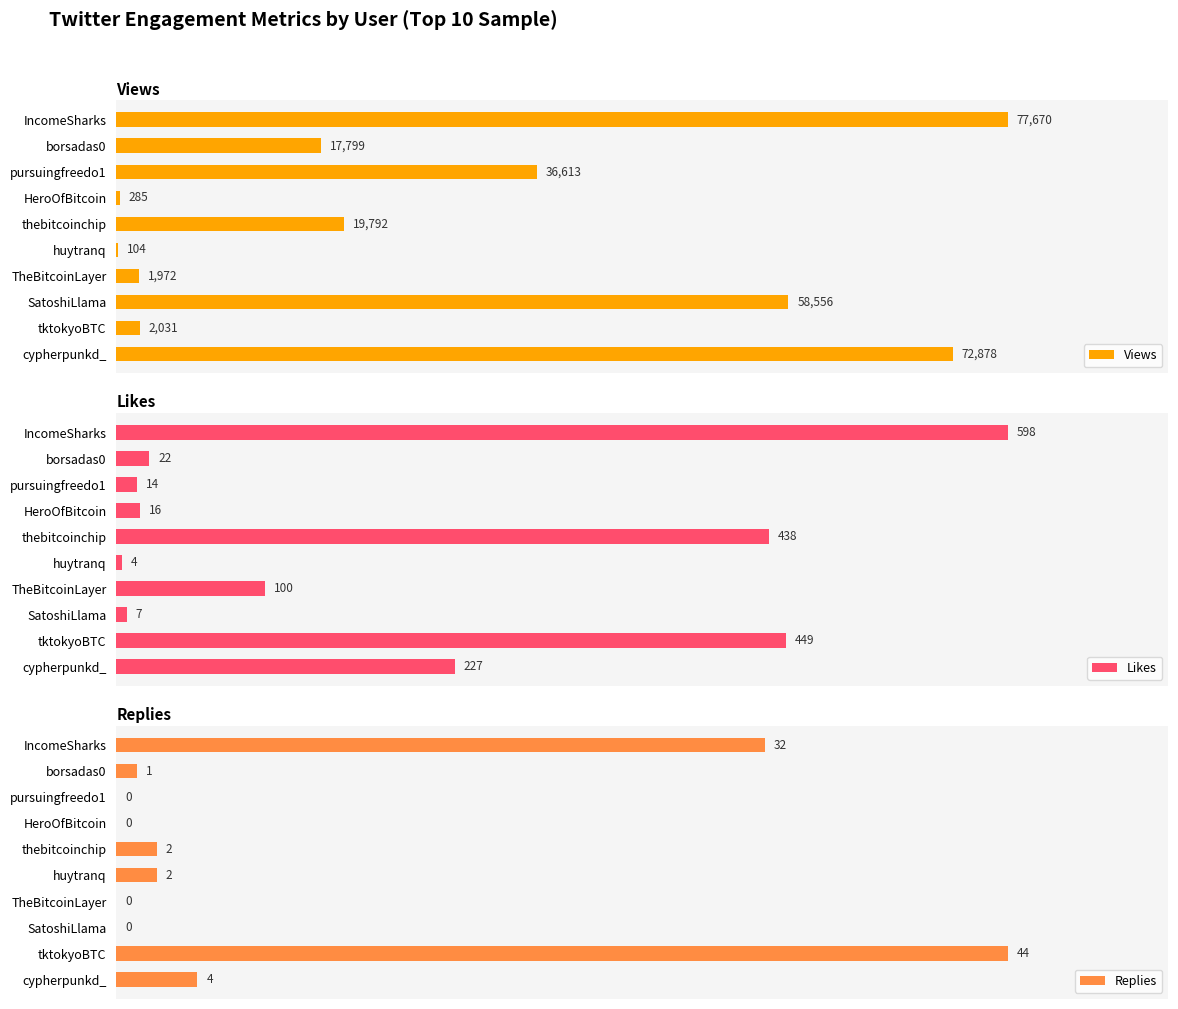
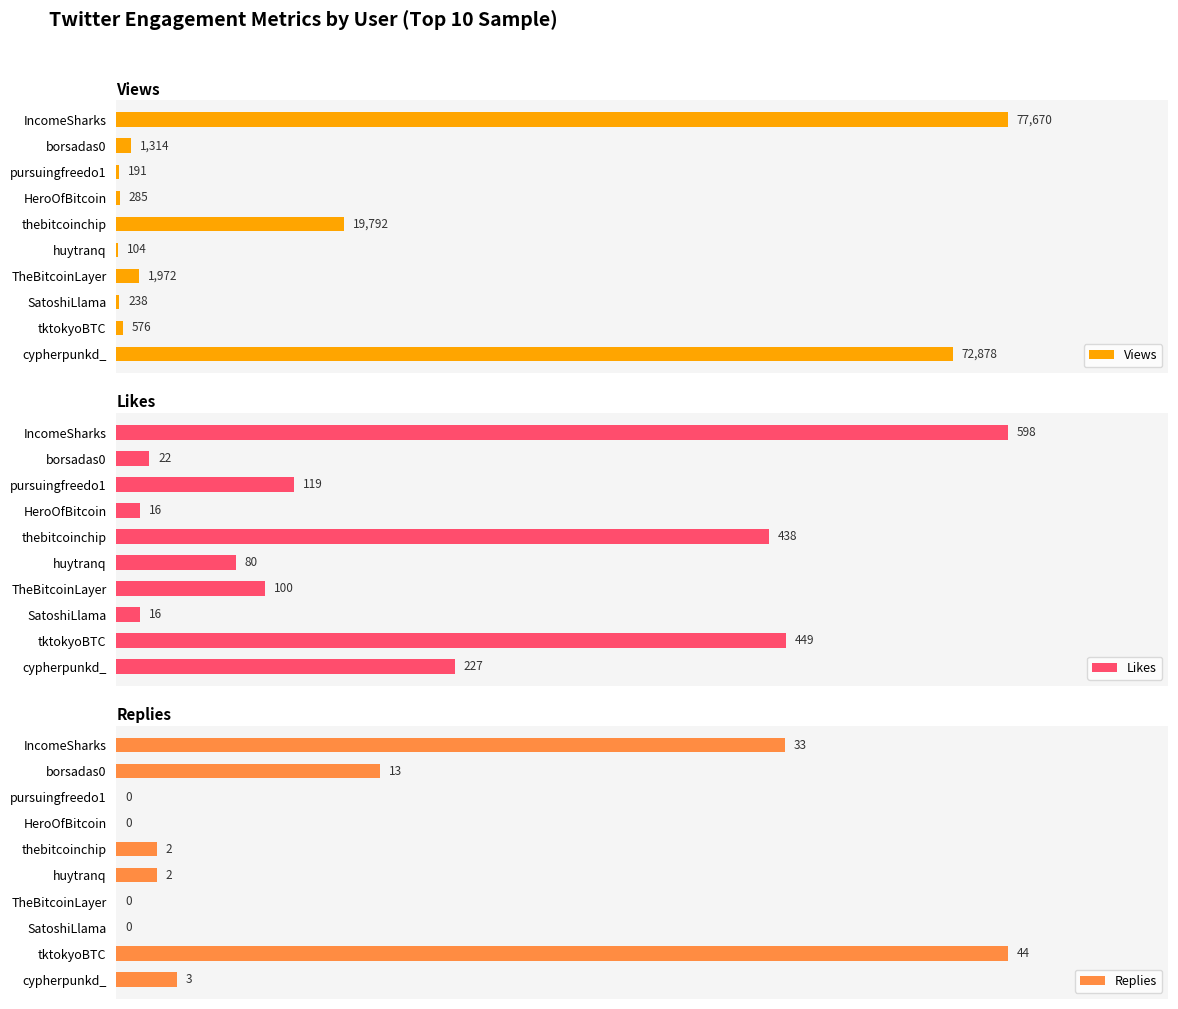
  {
    "Views": {
      "IncomeSharks": "77,670",
-     "borsadas0": "17,799",
-     "pursuingfreedo1": "36,613",
+     "borsadas0": "1,314",
+     "pursuingfreedo1": "191",
      "HeroOfBitcoin": "285",
      "thebitcoinchip": "19,792",
      "huytranq": "104",
      "TheBitcoinLayer": "1,972",
-     "SatoshiLlama": "58,556",
-     "tktokyoBTC": "2,031",
+     "SatoshiLlama": "238",
+     "tktokyoBTC": "576",
      "cypherpunkd_": "72,878"
    },
    "Likes": {
      "IncomeSharks": "598",
      "borsadas0": "22",
-     "pursuingfreedo1": "14",
+     "pursuingfreedo1": "119",
      "HeroOfBitcoin": "16",
      "thebitcoinchip": "438",
-     "huytranq": "4",
+     "huytranq": "80",
      "TheBitcoinLayer": "100",
-     "SatoshiLlama": "7",
+     "SatoshiLlama": "16",
      "tktokyoBTC": "449",
      "cypherpunkd_": "227"
    },
    "Replies": {
-     "IncomeSharks": "32",
-     "borsadas0": "1",
+     "IncomeSharks": "33",
+     "borsadas0": "13",
      "pursuingfreedo1": "0",
      "HeroOfBitcoin": "0",
      "thebitcoinchip": "2",
      "huytranq": "2",
      "TheBitcoinLayer": "0",
      "SatoshiLlama": "0",
      "tktokyoBTC": "44",
-     "cypherpunkd_": "4"
+     "cypherpunkd_": "3"
    }
  }
